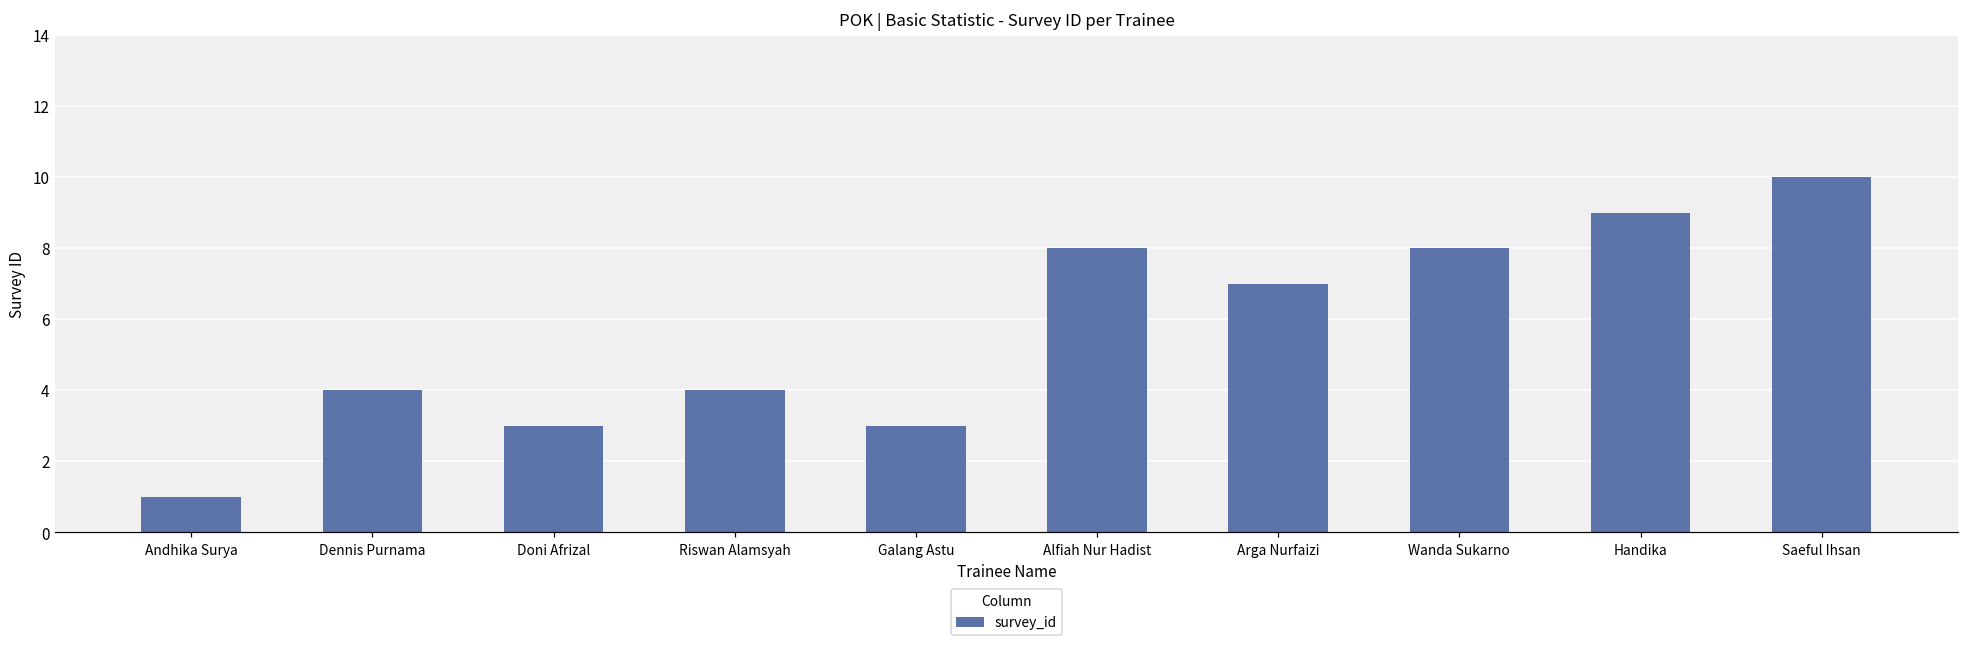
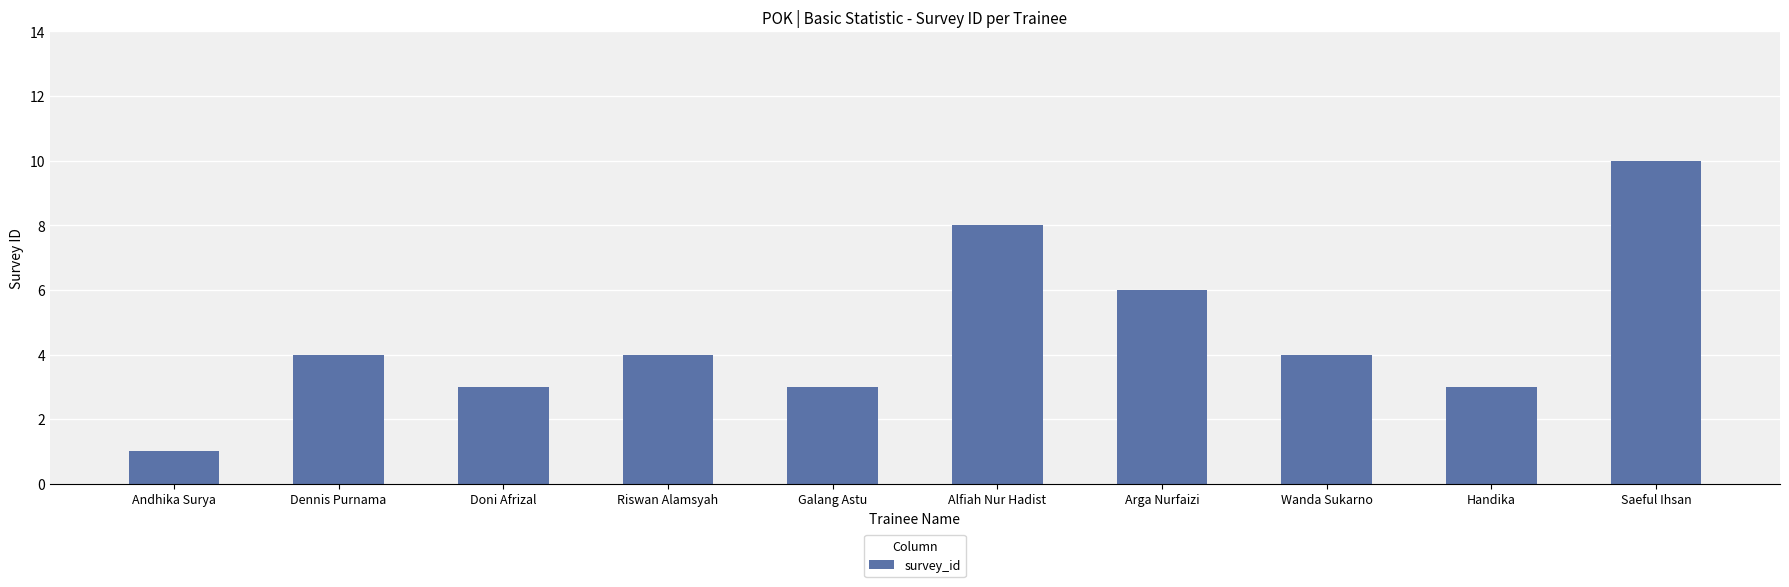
  {
    "Andhika Surya": 1,
    "Dennis Purnama": 4,
    "Doni Afrizal": 3,
    "Riswan Alamsyah": 4,
    "Galang Astu": 3,
    "Alfiah Nur Hadist": 8,
-   "Arga Nurfaizi": 7,
-   "Wanda Sukarno": 8,
-   "Handika": 9,
+   "Arga Nurfaizi": 6,
+   "Wanda Sukarno": 4,
+   "Handika": 3,
    "Saeful Ihsan": 10
  }
